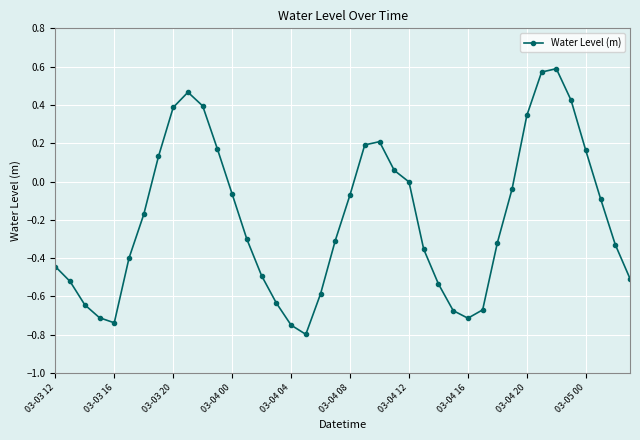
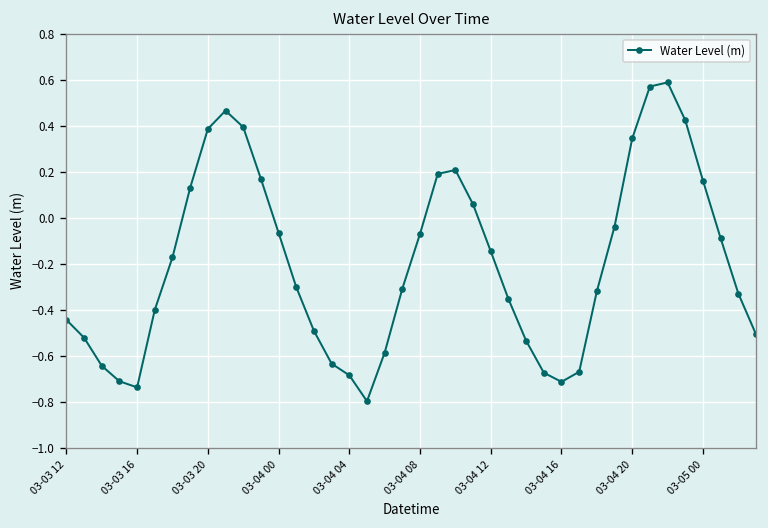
  {
    "03-03 12": -0.44,
    "03-03 16": -0.74,
    "03-03 20": 0.39,
    "03-04 00": -0.07,
-   "03-04 04": -0.75,
+   "03-04 04": -0.69,
    "03-04 08": -0.07,
-   "03-04 12": 0.00,
+   "03-04 12": -0.15,
    "03-04 16": -0.71,
    "03-04 20": 0.35,
    "03-05 00": 0.16
  }
